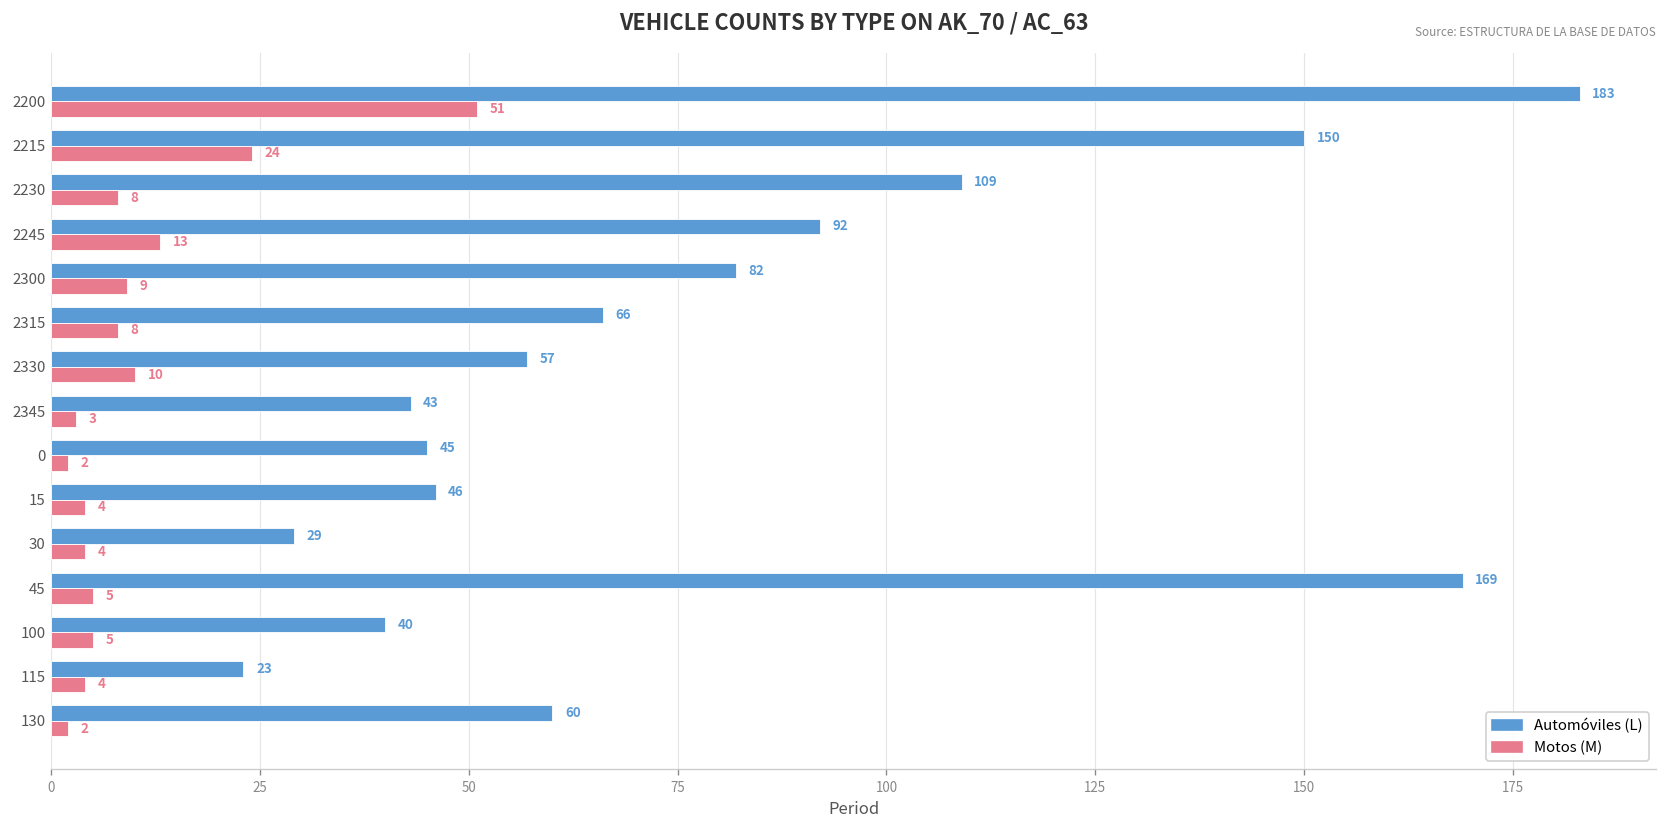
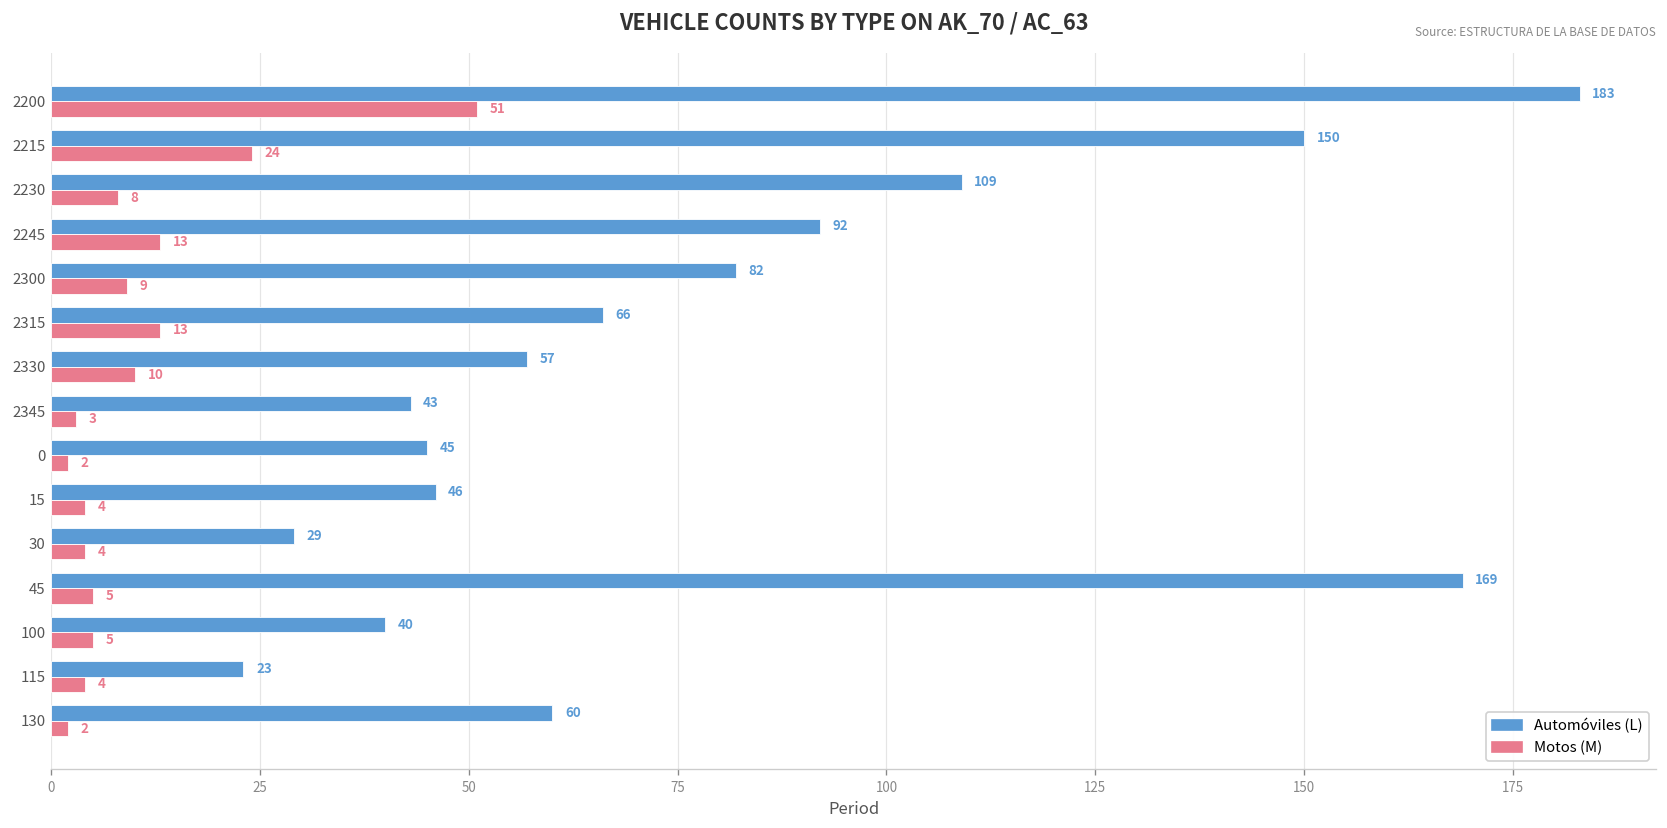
  {
    "Automóviles (L)": {
      "2200": 183,
      "2215": 150,
      "2230": 109,
      "2245": 92,
      "2300": 82,
      "2315": 66,
      "2330": 57,
      "2345": 43,
      "0": 45,
      "15": 46,
      "30": 29,
      "45": 169,
      "100": 40,
      "115": 23,
      "130": 60
    },
    "Motos (M)": {
      "2200": 51,
      "2215": 24,
      "2230": 8,
      "2245": 13,
      "2300": 9,
-     "2315": 8,
+     "2315": 13,
      "2330": 10,
      "2345": 3,
      "0": 2,
      "15": 4,
      "30": 4,
      "45": 5,
      "100": 5,
      "115": 4,
      "130": 2
    }
  }
